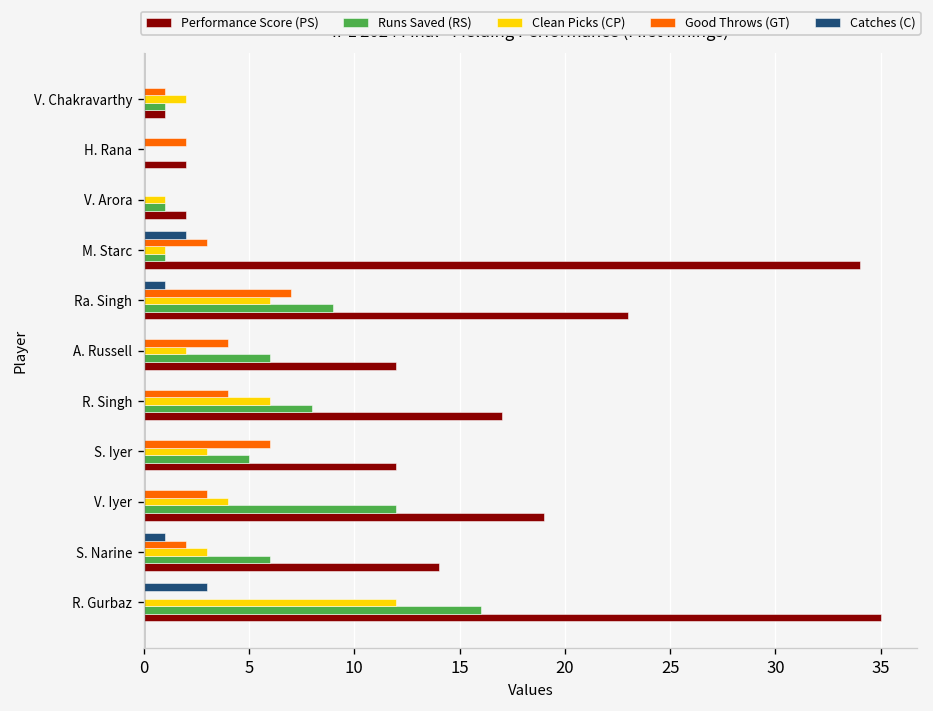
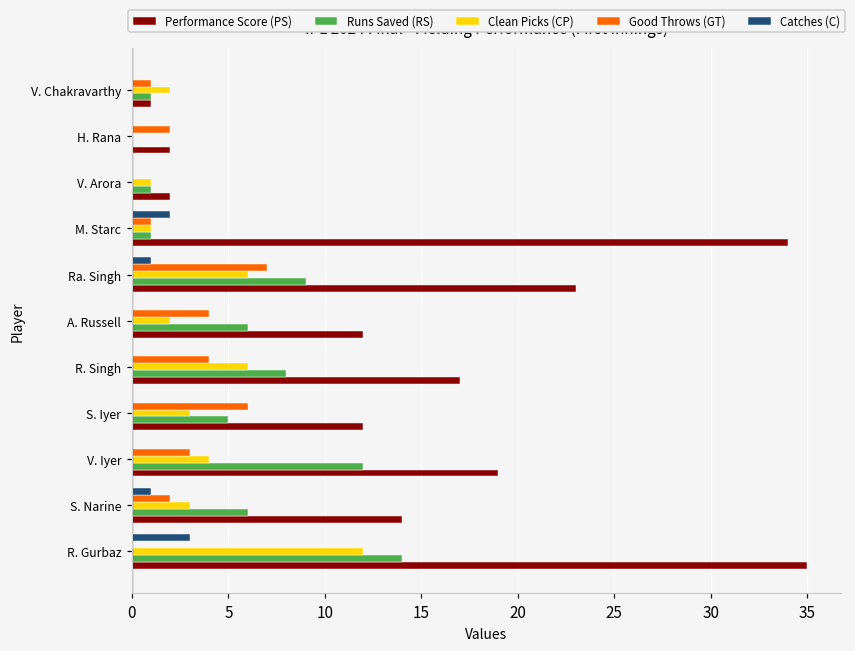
  {
    "Performance Score (PS)": {
      "V. Chakravarthy": 1,
      "H. Rana": 2,
      "V. Arora": 2,
      "M. Starc": 34,
      "Ra. Singh": 23,
      "A. Russell": 12,
      "R. Singh": 17,
      "S. Iyer": 12,
      "V. Iyer": 19,
      "S. Narine": 14,
      "R. Gurbaz": 35
    },
    "Runs Saved (RS)": {
      "V. Chakravarthy": 1,
      "H. Rana": 0,
      "V. Arora": 1,
      "M. Starc": 1,
      "Ra. Singh": 9,
      "A. Russell": 6,
      "R. Singh": 8,
      "S. Iyer": 5,
      "V. Iyer": 12,
      "S. Narine": 6,
-     "R. Gurbaz": 16
+     "R. Gurbaz": 14
    },
    "Clean Picks (CP)": {
      "V. Chakravarthy": 2,
      "H. Rana": 0,
      "V. Arora": 1,
      "M. Starc": 1,
      "Ra. Singh": 6,
      "A. Russell": 2,
      "R. Singh": 6,
      "S. Iyer": 3,
      "V. Iyer": 4,
      "S. Narine": 3,
      "R. Gurbaz": 12
    },
    "Good Throws (GT)": {
      "V. Chakravarthy": 1,
      "H. Rana": 2,
      "V. Arora": 0,
-     "M. Starc": 3,
+     "M. Starc": 1,
      "Ra. Singh": 7,
      "A. Russell": 4,
      "R. Singh": 4,
      "S. Iyer": 6,
      "V. Iyer": 3,
      "S. Narine": 2,
      "R. Gurbaz": 0
    },
    "Catches (C)": {
      "V. Chakravarthy": 0,
      "H. Rana": 0,
      "V. Arora": 0,
      "M. Starc": 2,
      "Ra. Singh": 1,
      "A. Russell": 0,
      "R. Singh": 0,
      "S. Iyer": 0,
      "V. Iyer": 0,
      "S. Narine": 1,
      "R. Gurbaz": 3
    }
  }
